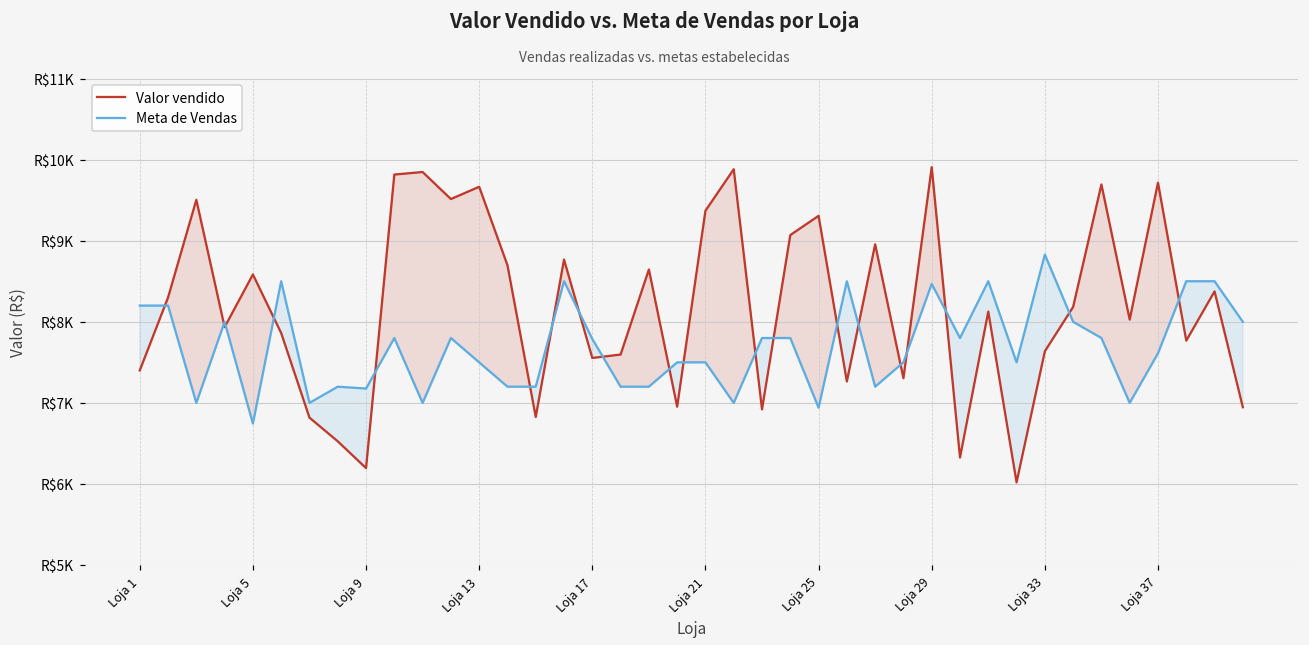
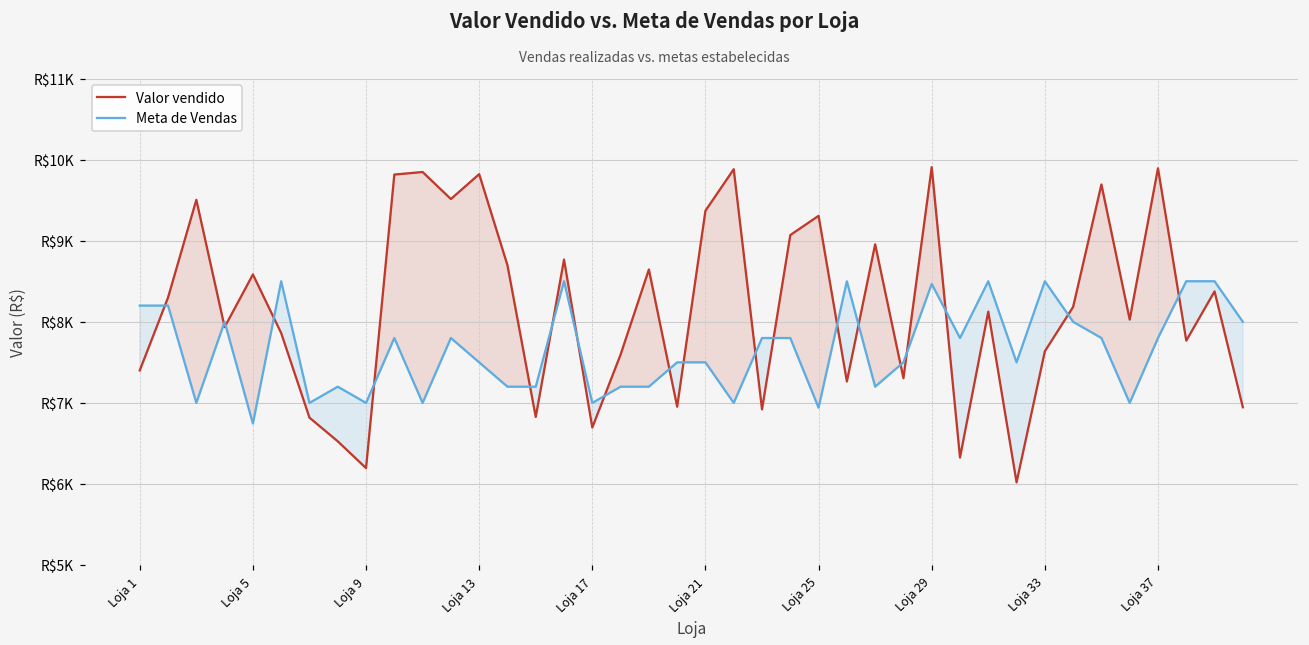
  {
    "Valor vendido": {
      "Loja 1": "R$7400",
      "Loja 5": "R$8600",
      "Loja 9": "R$6200",
-     "Loja 13": "R$9700",
-     "Loja 17": "R$7600",
+     "Loja 13": "R$9800",
+     "Loja 17": "R$6700",
      "Loja 21": "R$9400",
      "Loja 25": "R$9300",
      "Loja 29": "R$9900",
      "Loja 33": "R$7600",
-     "Loja 37": "R$9700"
+     "Loja 37": "R$9900"
    },
    "Meta de Vendas": {
      "Loja 1": "R$8200",
      "Loja 5": "R$6700",
-     "Loja 9": "R$7200",
+     "Loja 9": "R$7000",
      "Loja 13": "R$7500",
-     "Loja 17": "R$7800",
+     "Loja 17": "R$7000",
      "Loja 21": "R$7500",
      "Loja 25": "R$6900",
      "Loja 29": "R$8500",
-     "Loja 33": "R$8800",
-     "Loja 37": "R$7600"
+     "Loja 33": "R$8500",
+     "Loja 37": "R$7800"
    }
  }
